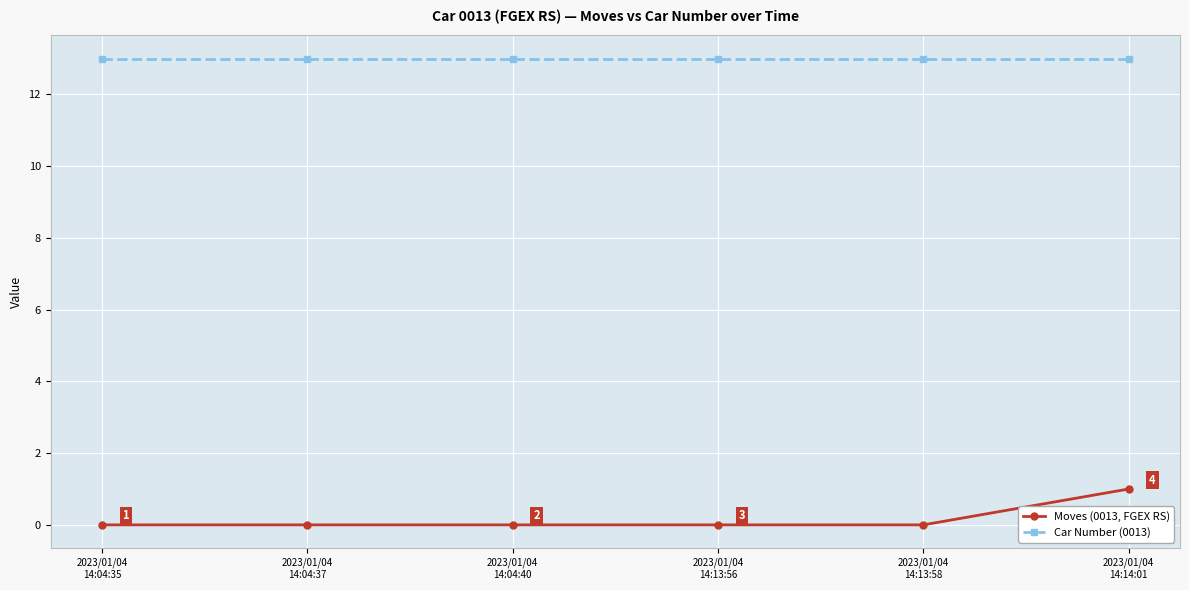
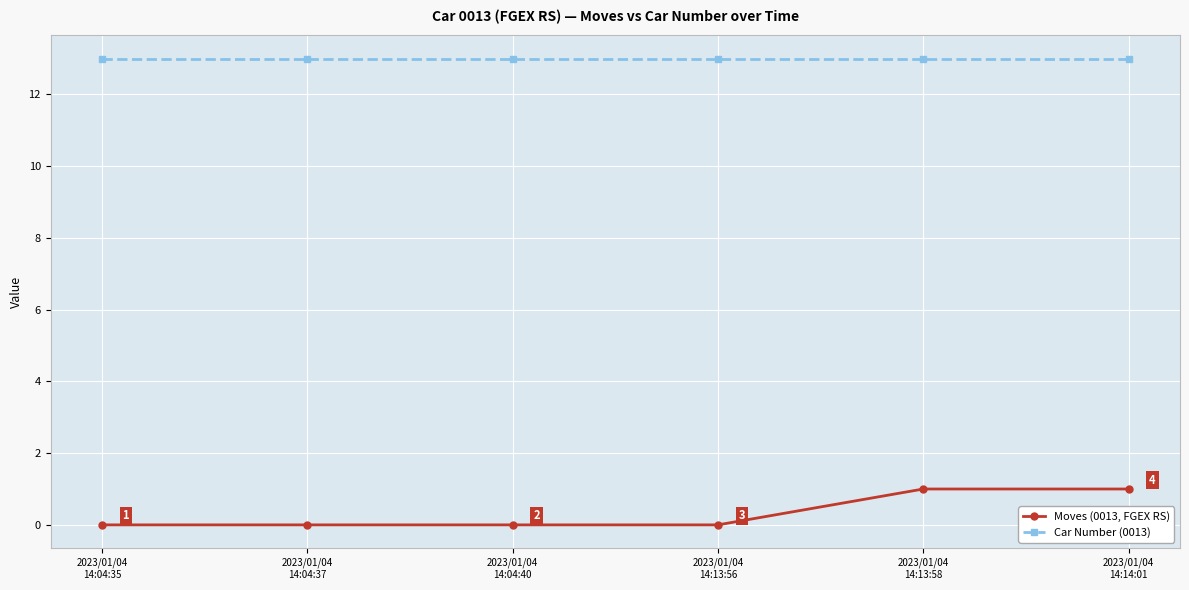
  {
    "Moves (0013, FGEX RS)": {
      "2023/01/04 14:04:37": 0,
-     "2023/01/04 14:13:58": 0
+     "2023/01/04 14:13:58": 1
    },
    "Car Number (0013)": {
      "2023/01/04 14:04:35": 13,
      "2023/01/04 14:04:37": 13,
      "2023/01/04 14:04:40": 13,
      "2023/01/04 14:13:56": 13,
      "2023/01/04 14:13:58": 13,
      "2023/01/04 14:14:01": 13
    }
  }
